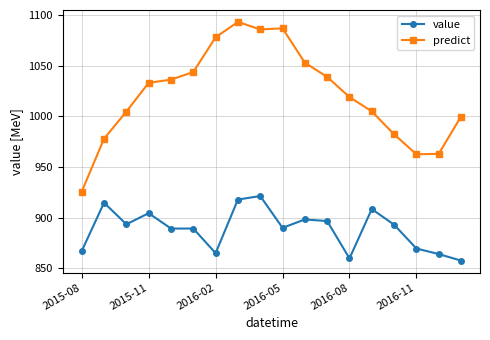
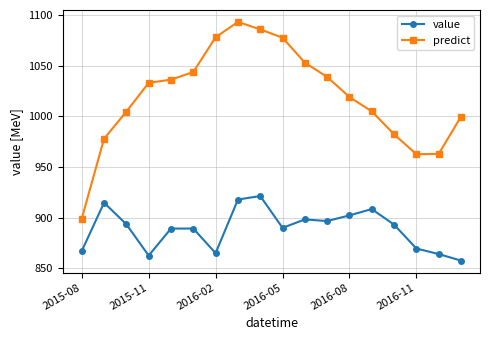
  {
    "value": {
      "2015-08": 867,
-     "2015-11": 904,
+     "2015-11": 863,
      "2016-02": 865,
      "2016-05": 890,
-     "2016-08": 860,
+     "2016-08": 902,
      "2016-11": 869
    },
    "predict": {
-     "2015-08": 926,
+     "2015-08": 899,
      "2015-11": 1033,
      "2016-02": 1078,
-     "2016-05": 1087,
+     "2016-05": 1078,
      "2016-08": 1019,
      "2016-11": 963
    }
  }
